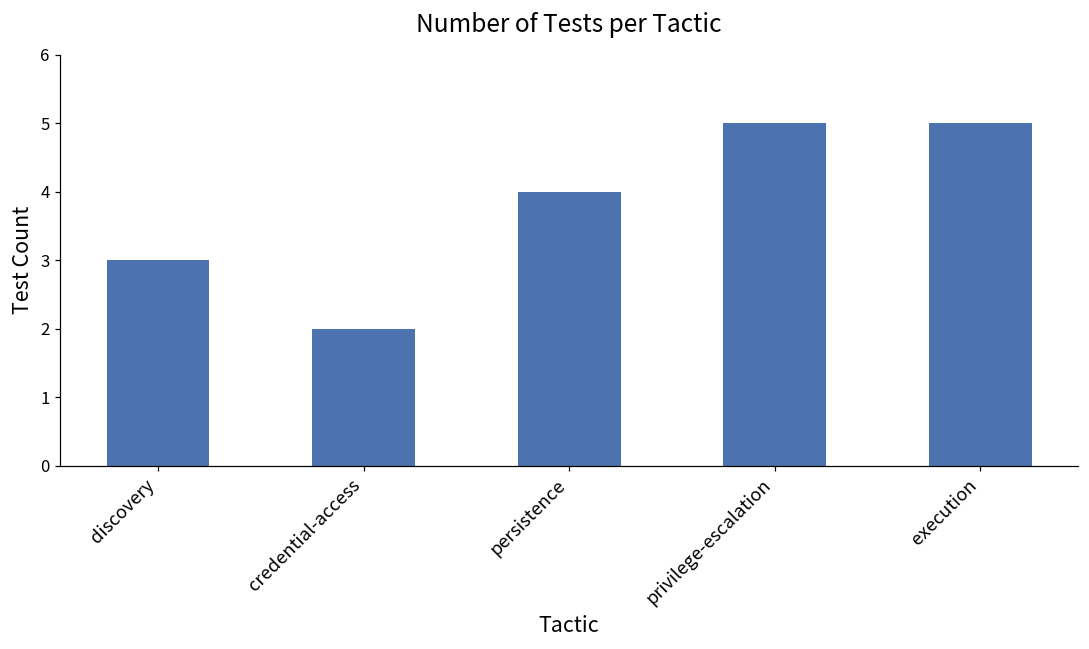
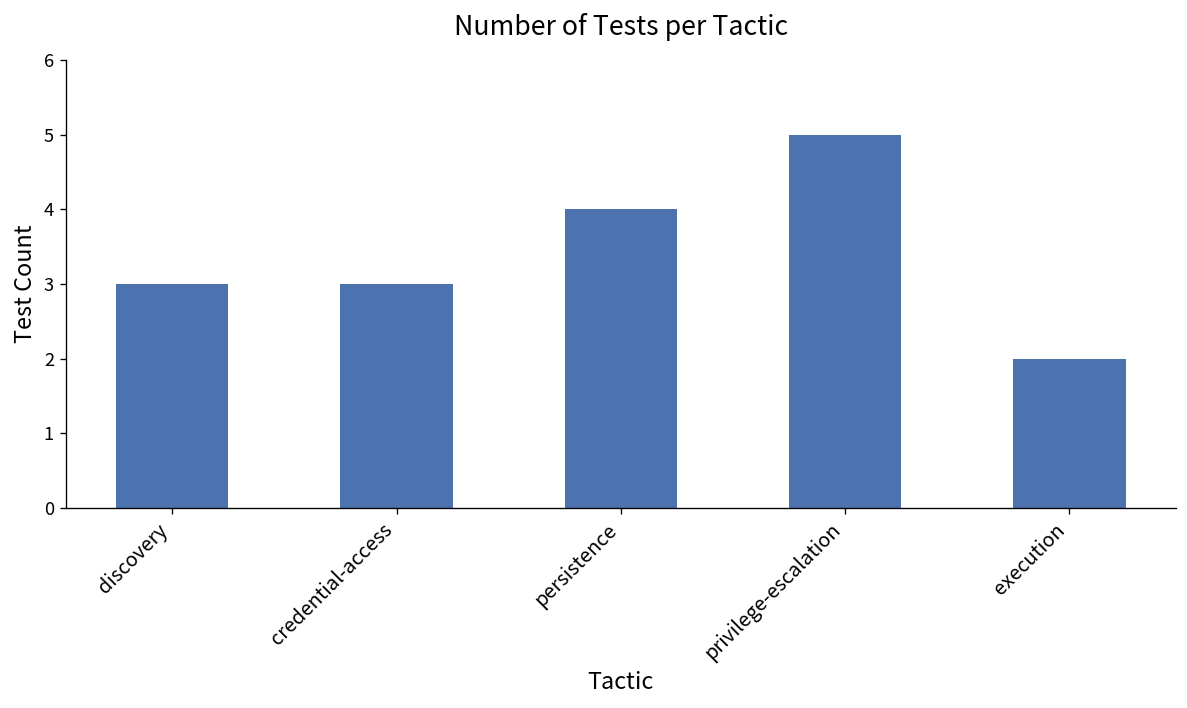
  {
    "discovery": 3,
-   "credential-access": 2,
+   "credential-access": 3,
    "persistence": 4,
    "privilege-escalation": 5,
-   "execution": 5
+   "execution": 2
  }
